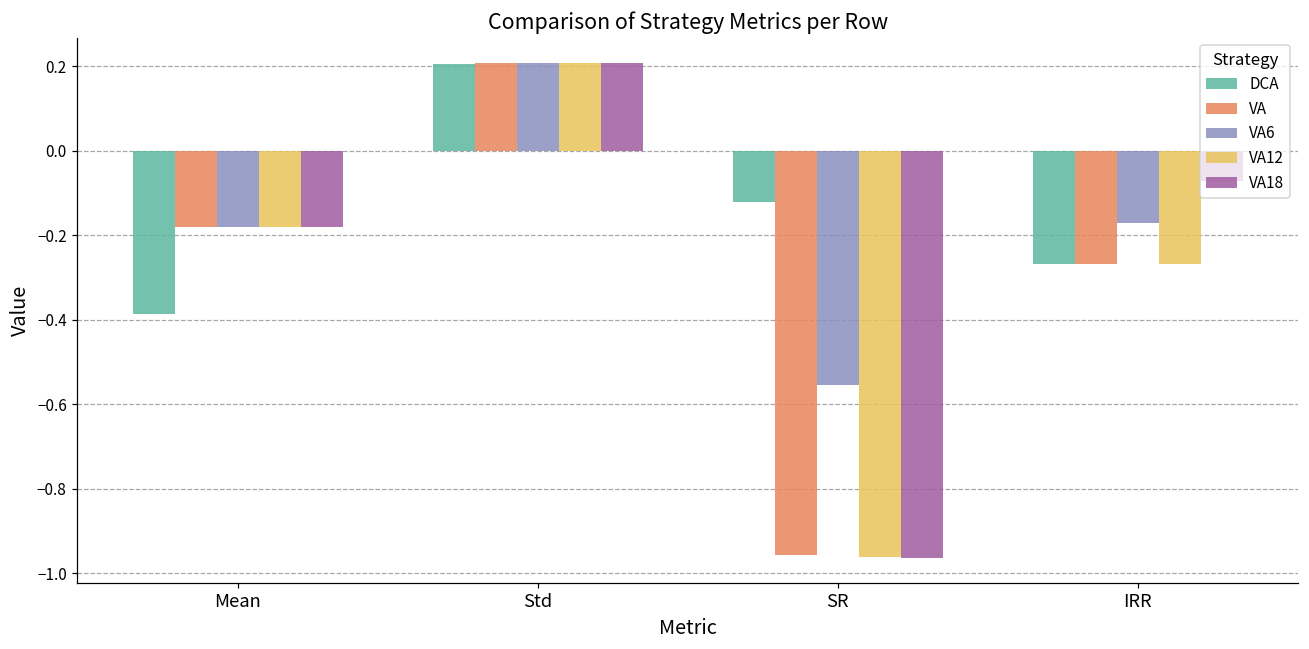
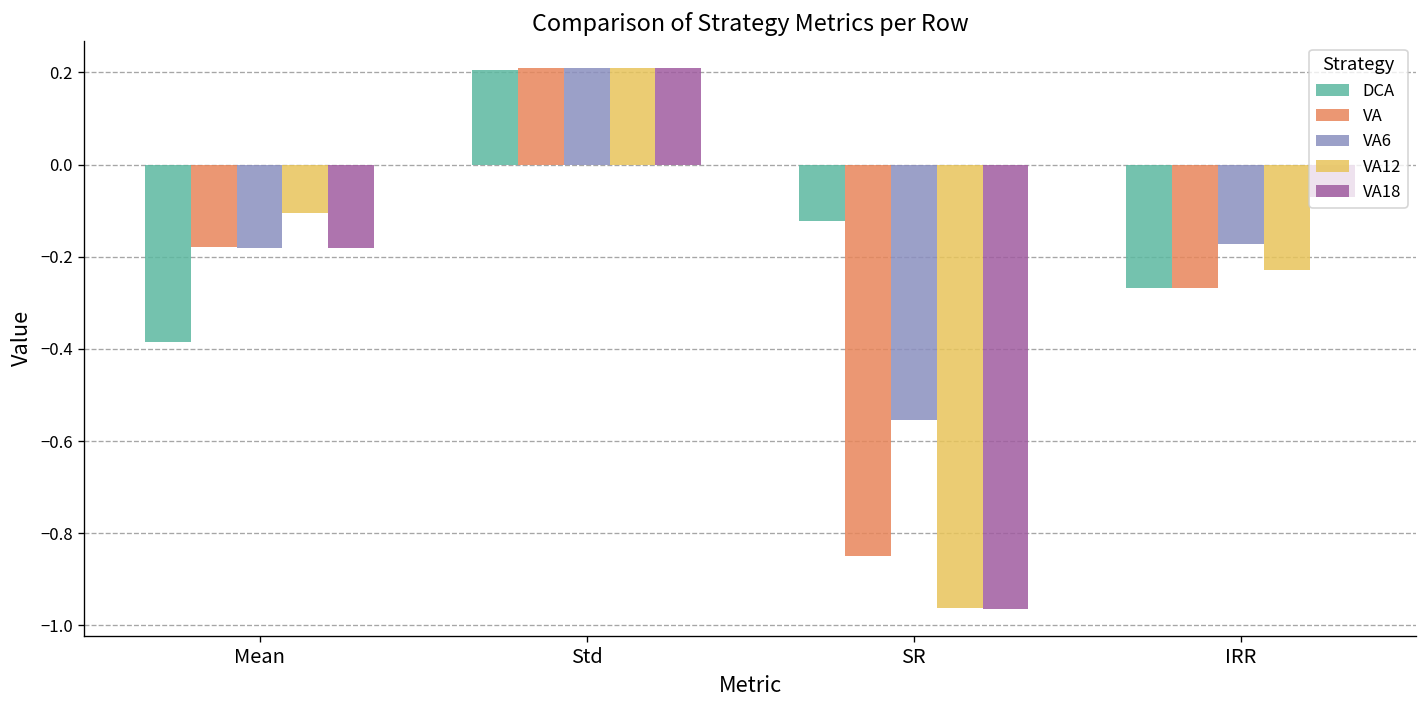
  {
    "DCA": {
      "Mean": -0.39,
      "Std": 0.21,
      "SR": -0.12,
      "IRR": -0.27
    },
    "VA": {
      "Mean": -0.18,
      "Std": 0.21,
-     "SR": -0.96,
+     "SR": -0.85,
      "IRR": -0.27
    },
    "VA6": {
      "Mean": -0.18,
      "Std": 0.21,
      "SR": -0.55,
      "IRR": -0.17
    },
    "VA12": {
-     "Mean": -0.18,
+     "Mean": -0.10,
      "Std": 0.21,
      "SR": -0.96,
-     "IRR": -0.27
+     "IRR": -0.23
    },
    "VA18": {
      "Mean": -0.18,
      "Std": 0.21,
      "SR": -0.96
    }
  }
